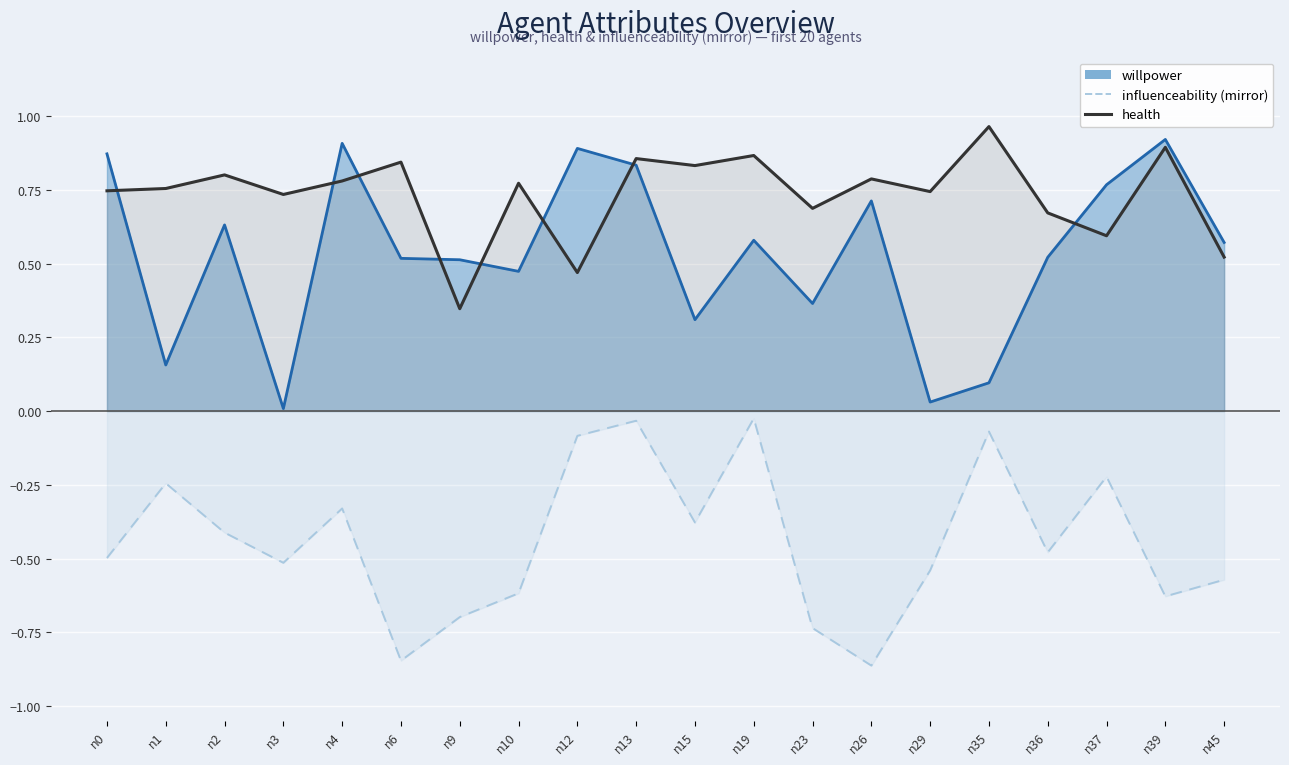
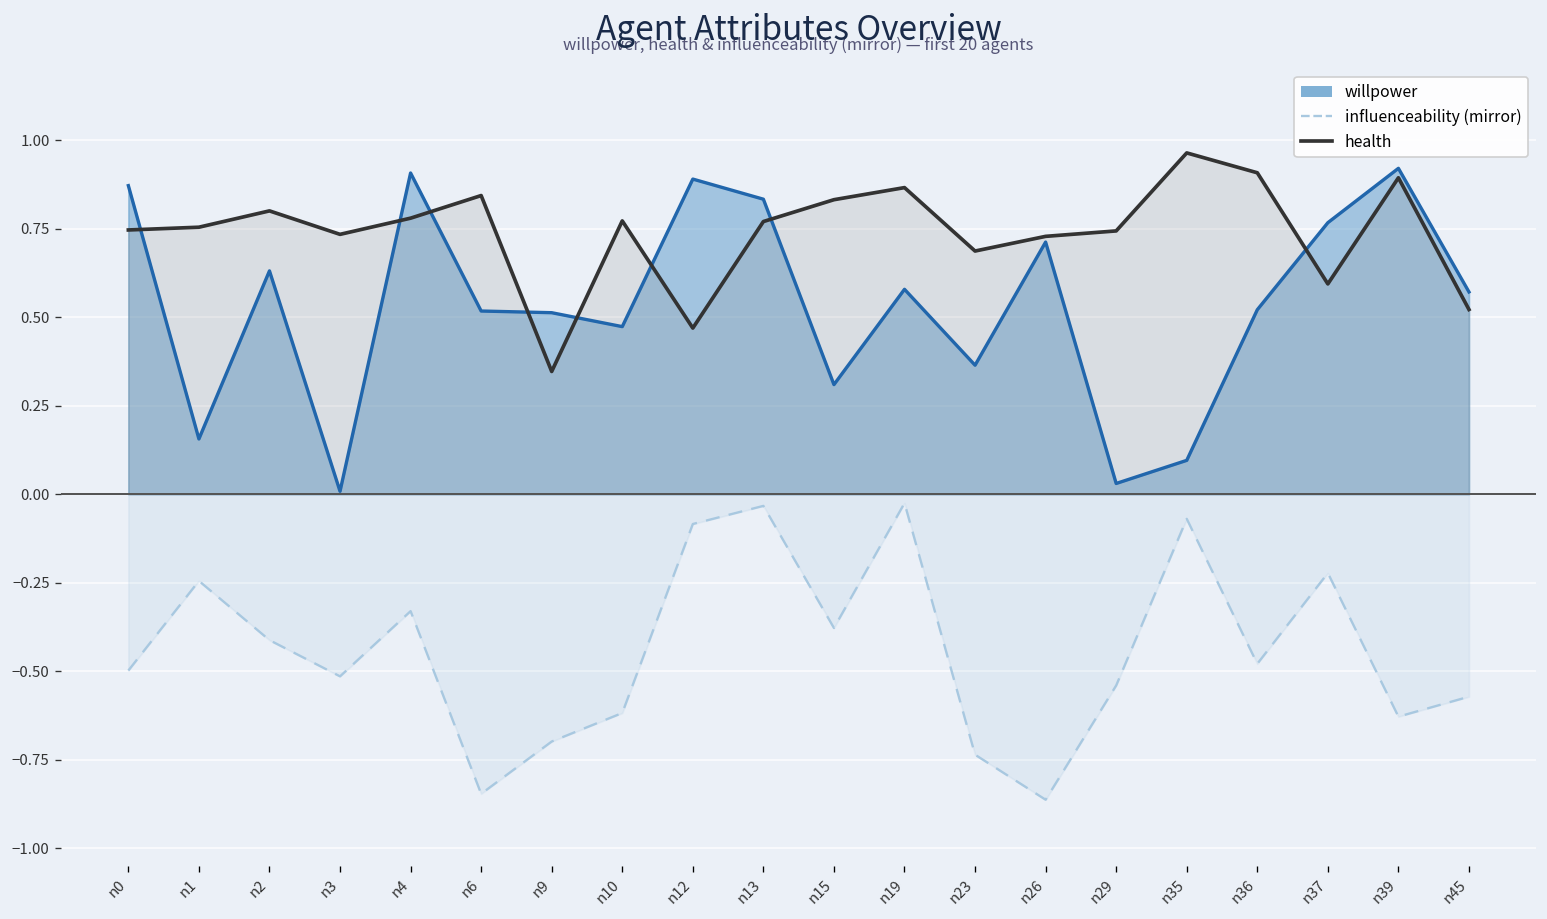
  {
    "health": {
      "n0": 0.75,
      "n1": 0.75,
      "n2": 0.80,
      "n3": 0.73,
      "n4": 0.78,
      "n6": 0.84,
      "n9": 0.35,
      "n10": 0.77,
      "n12": 0.47,
-     "n13": 0.86,
+     "n13": 0.77,
      "n15": 0.83,
      "n19": 0.87,
      "n23": 0.69,
-     "n26": 0.79,
+     "n26": 0.73,
      "n29": 0.74,
      "n35": 0.96,
-     "n36": 0.67,
+     "n36": 0.91,
      "n37": 0.59,
      "n39": 0.89,
      "n45": 0.52
    }
  }
